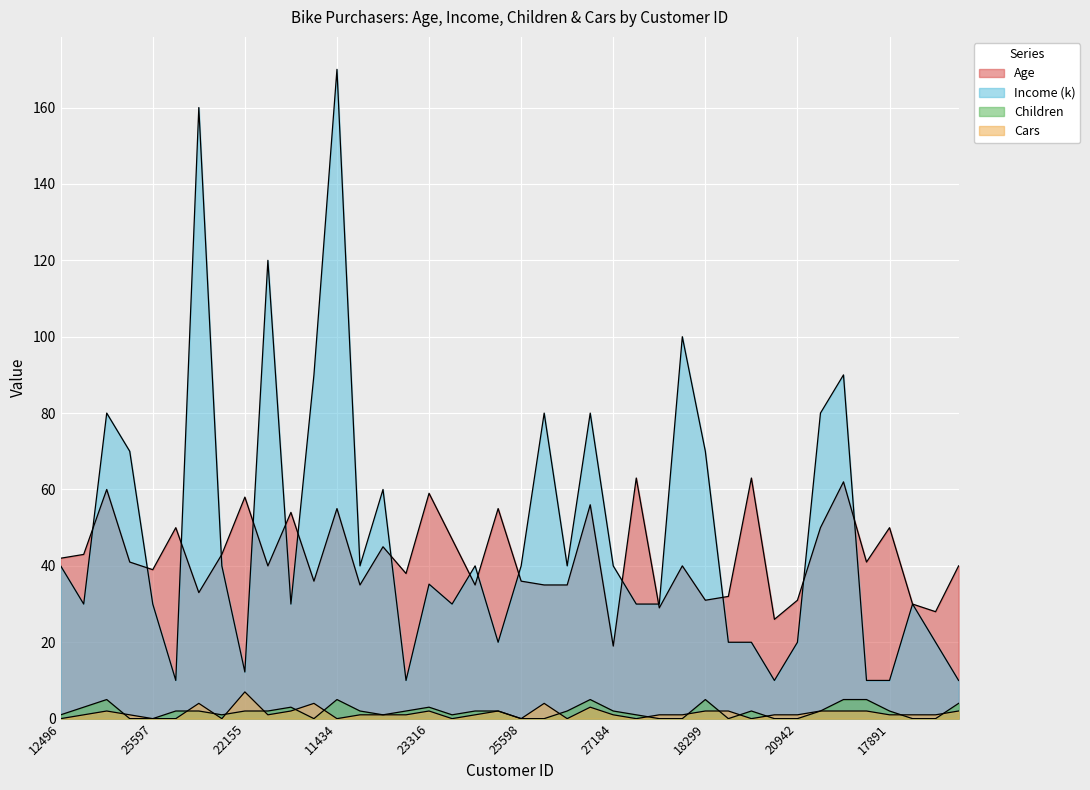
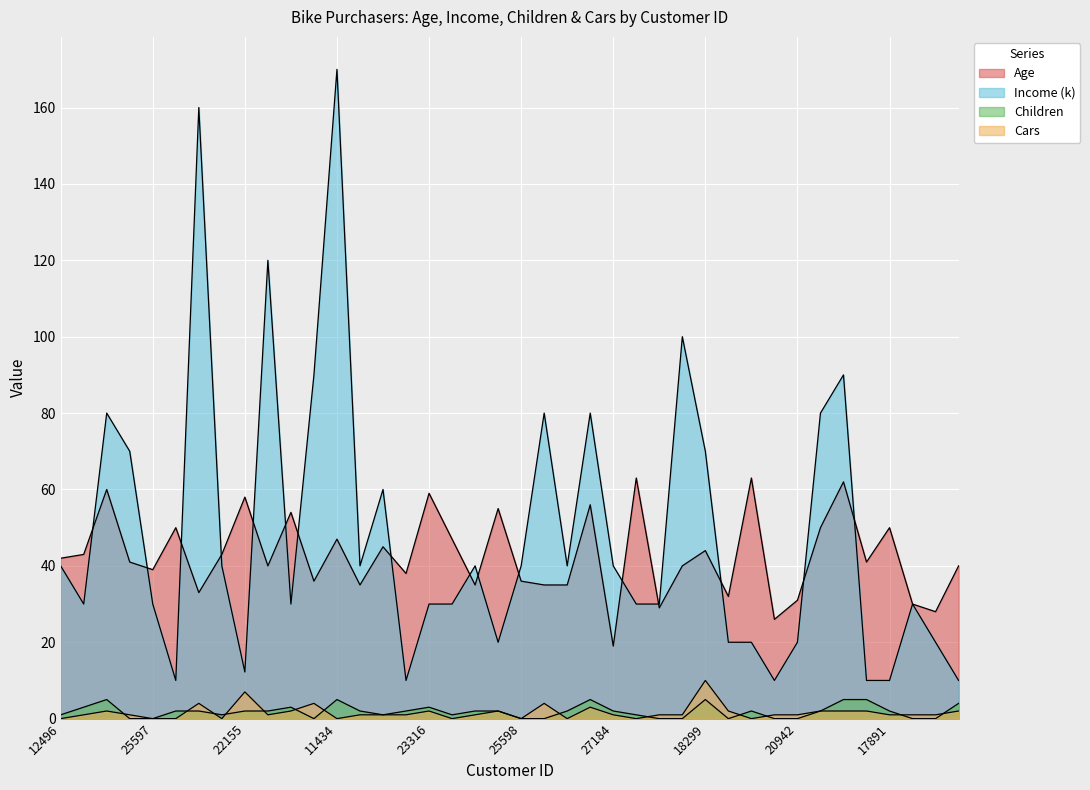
  {
    "Age": {
      "12496": 42,
      "25597": 39,
      "22155": 58,
-     "11434": 55,
+     "11434": 47,
      "23316": 59,
      "25598": 36,
      "27184": 19,
-     "18299": 31,
+     "18299": 44,
      "20942": 31,
      "17891": 50
    },
    "Income (k)": {
      "12496": 40,
      "25597": 30,
      "22155": 12,
      "11434": 170,
-     "23316": 35,
+     "23316": 30,
      "25598": 40,
      "27184": 40,
      "18299": 70,
      "20942": 20,
      "17891": 10
    },
    "Children": {
      "12496": 1,
      "22155": 2,
      "11434": 5,
      "23316": 3,
      "27184": 2,
      "18299": 5,
      "20942": 0,
      "17891": 2
    },
    "Cars": {
      "12496": 0,
      "22155": 7,
      "11434": 0,
      "23316": 2,
      "27184": 1,
-     "18299": 2,
+     "18299": 10,
      "20942": 1,
      "17891": 1
    }
  }
